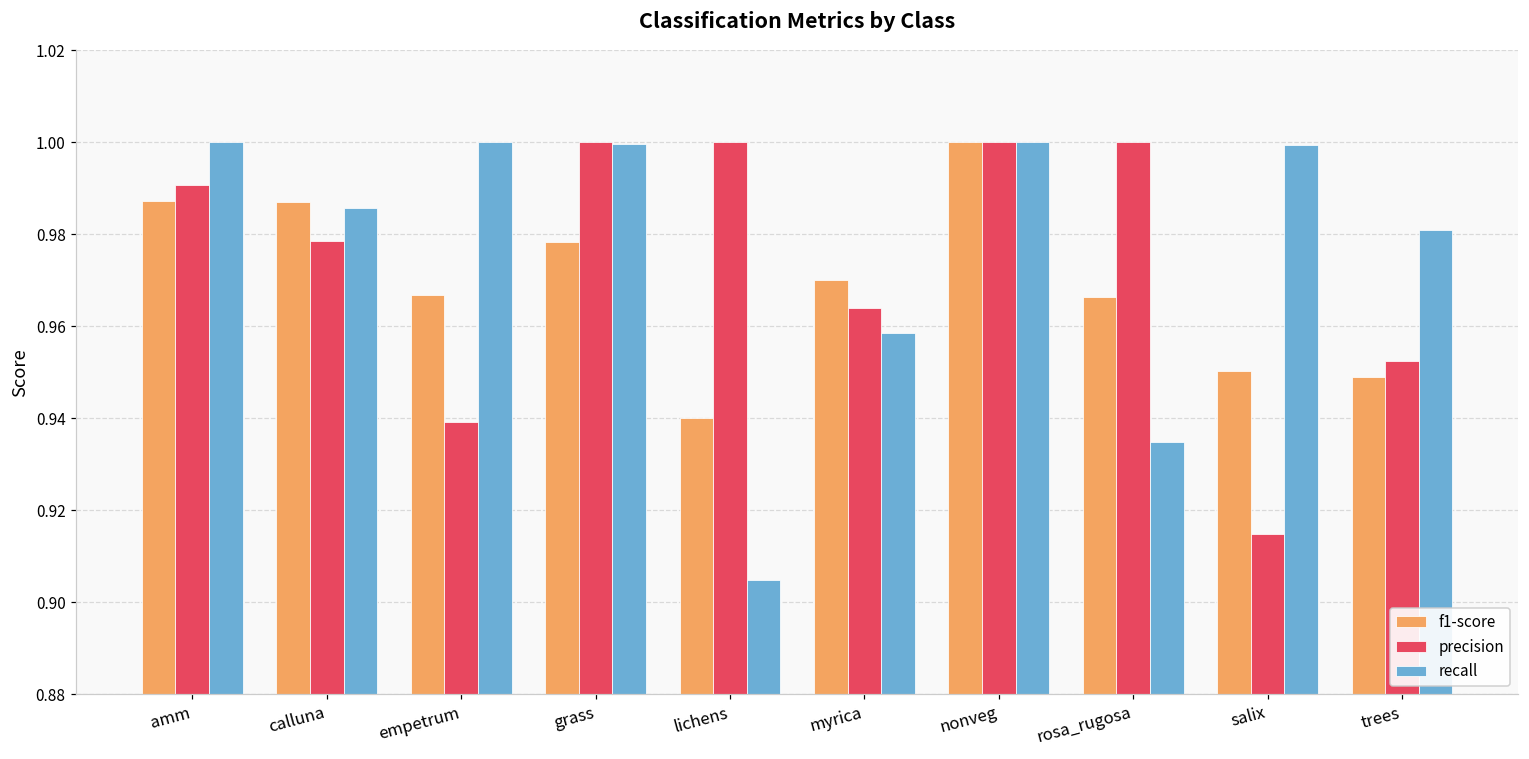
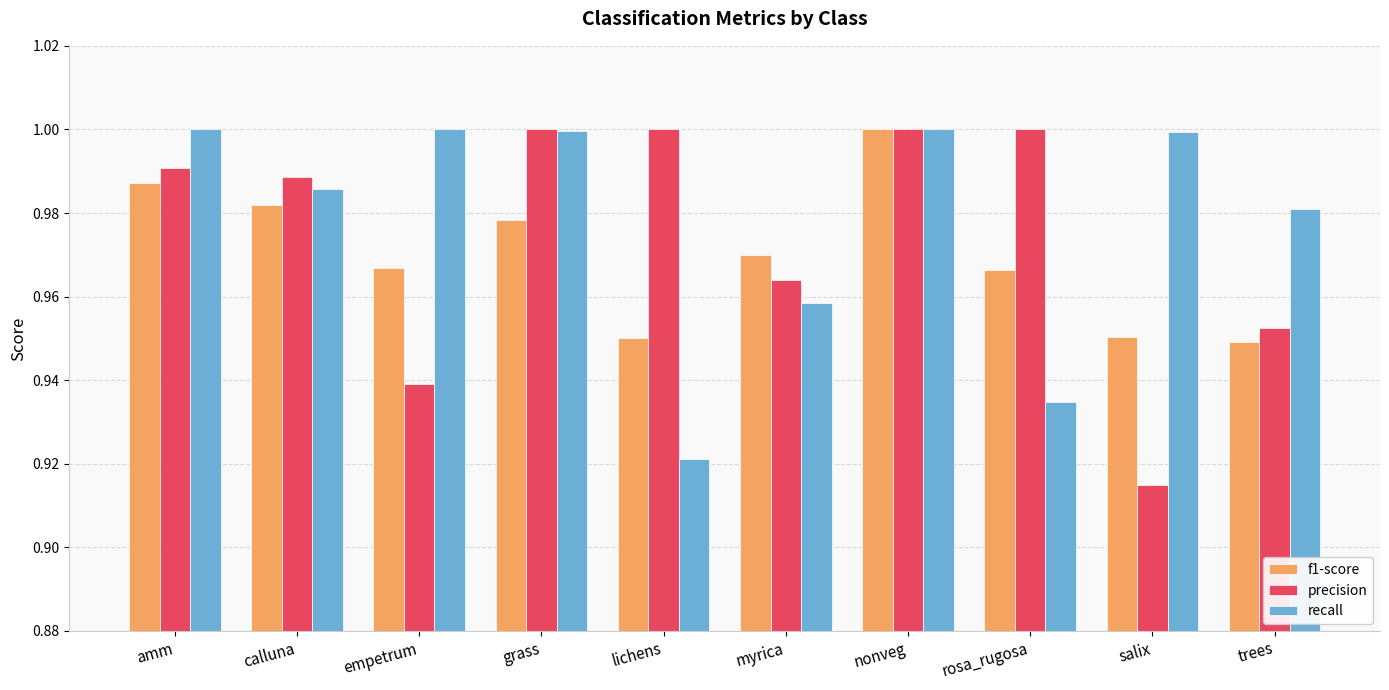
  {
    "f1-score": {
      "amm": 0.987,
-     "calluna": 0.987,
+     "calluna": 0.982,
      "empetrum": 0.967,
      "grass": 0.978,
-     "lichens": 0.94,
+     "lichens": 0.95,
      "myrica": 0.970,
      "nonveg": 1.000,
      "rosa_rugosa": 0.966,
      "salix": 0.950,
      "trees": 0.949
    },
    "precision": {
      "amm": 0.991,
-     "calluna": 0.979,
+     "calluna": 0.989,
      "empetrum": 0.939,
      "grass": 1.000,
      "lichens": 1.000,
      "myrica": 0.964,
      "nonveg": 1.000,
      "rosa_rugosa": 1.000,
      "salix": 0.915,
      "trees": 0.952
    },
    "recall": {
      "amm": 1.000,
      "calluna": 0.986,
      "empetrum": 1.000,
      "grass": 1.000,
-     "lichens": 0.905,
+     "lichens": 0.921,
      "myrica": 0.958,
      "nonveg": 1.000,
      "rosa_rugosa": 0.935,
      "salix": 0.999,
      "trees": 0.981
    }
  }
